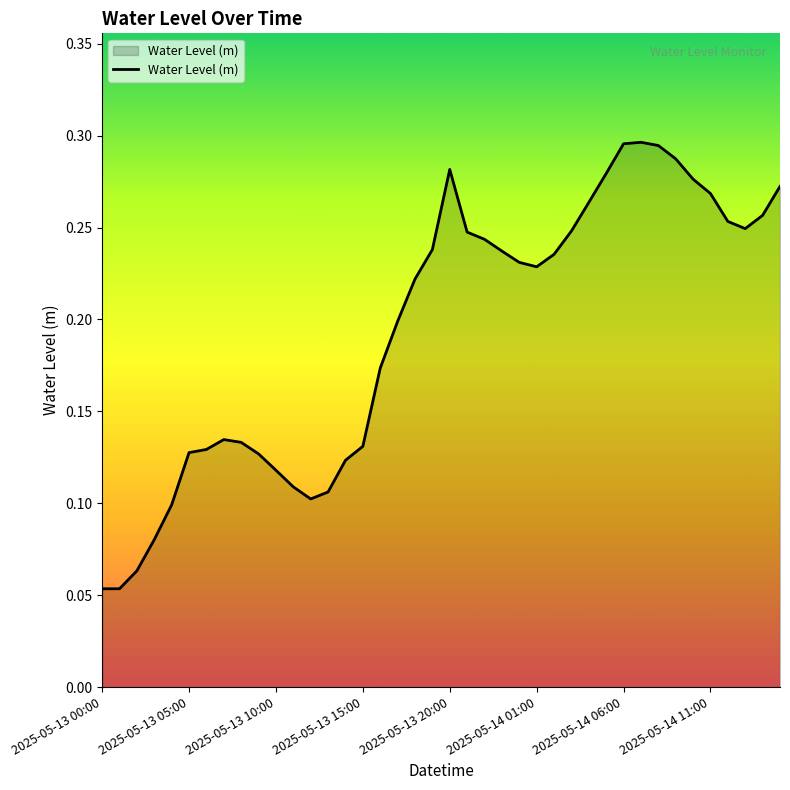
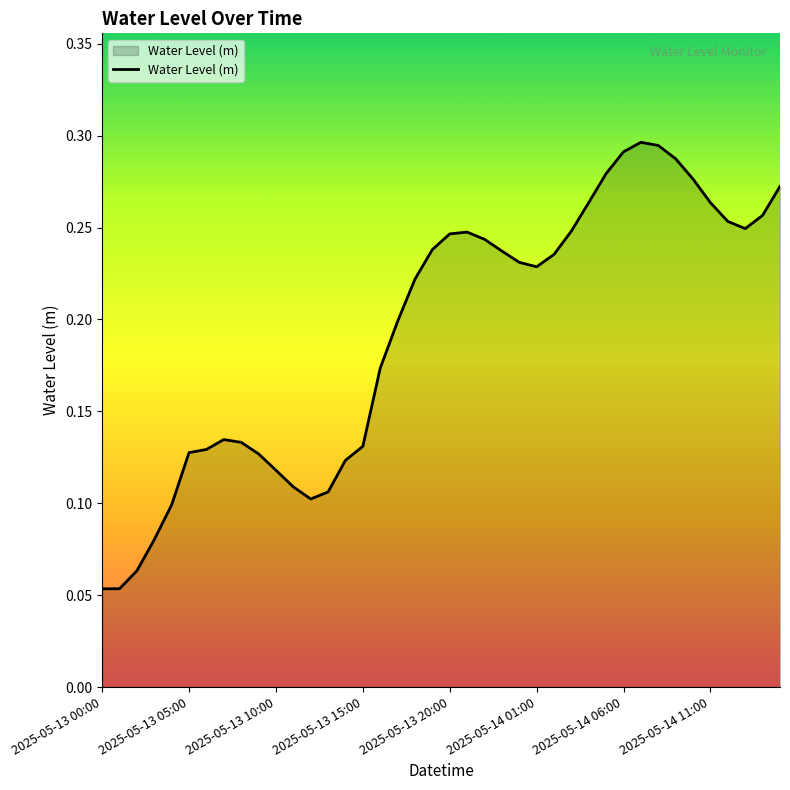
  {
    "2025-05-13 00:00": 0.053,
    "2025-05-13 05:00": 0.128,
    "2025-05-13 10:00": 0.118,
    "2025-05-13 15:00": 0.131,
-   "2025-05-13 20:00": 0.282,
+   "2025-05-13 20:00": 0.247,
    "2025-05-14 01:00": 0.229,
-   "2025-05-14 06:00": 0.296,
-   "2025-05-14 11:00": 0.268
+   "2025-05-14 06:00": 0.291,
+   "2025-05-14 11:00": 0.263
  }
